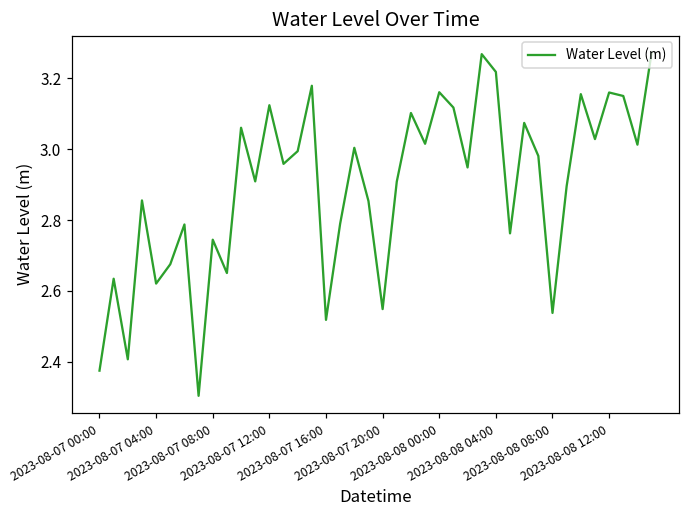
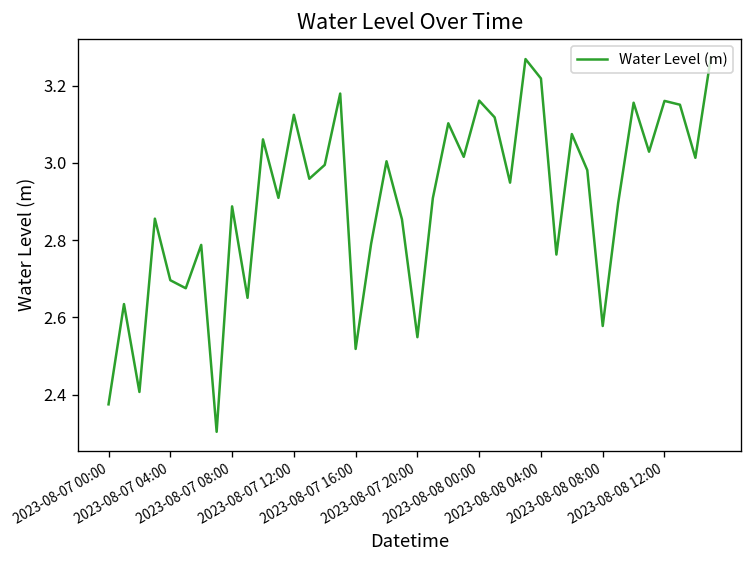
  {
    "2023-08-07 00:00": 2.37,
-   "2023-08-07 04:00": 2.62,
-   "2023-08-07 08:00": 2.74,
+   "2023-08-07 04:00": 2.70,
+   "2023-08-07 08:00": 2.89,
    "2023-08-07 12:00": 3.12,
    "2023-08-07 16:00": 2.52,
    "2023-08-07 20:00": 2.55,
    "2023-08-08 00:00": 3.16,
    "2023-08-08 04:00": 3.22,
-   "2023-08-08 08:00": 2.54,
+   "2023-08-08 08:00": 2.58,
    "2023-08-08 12:00": 3.16
  }
